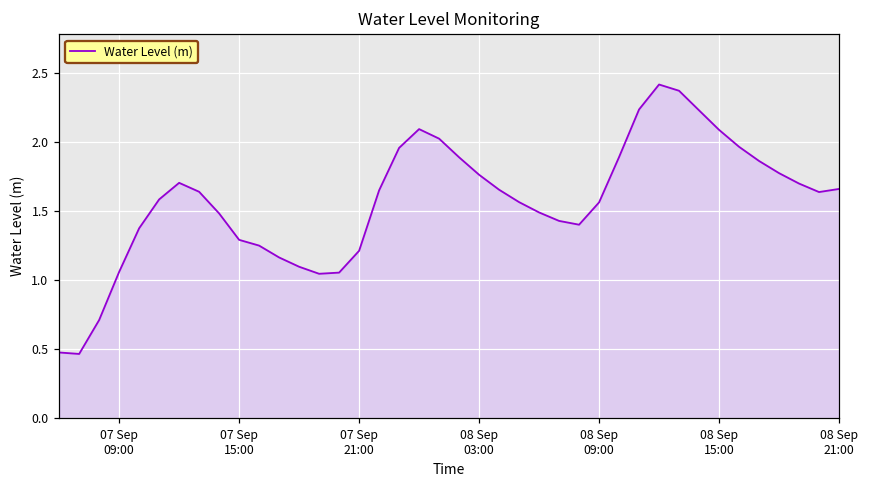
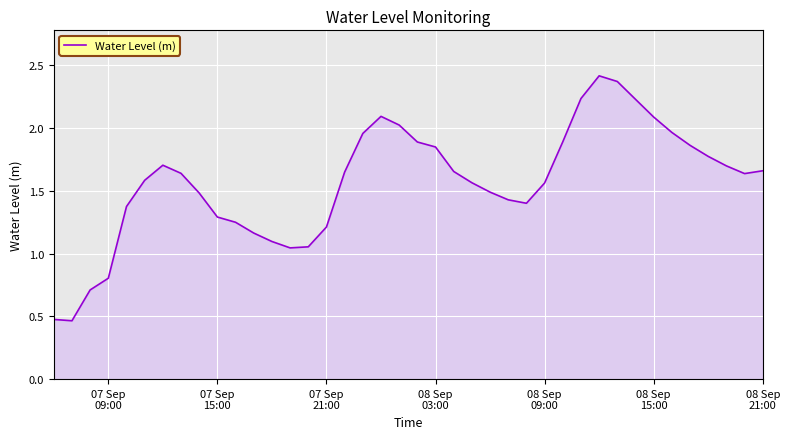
  {
-   "07 Sep 09:00": 1.06,
+   "07 Sep 09:00": 0.80,
    "07 Sep 15:00": 1.29,
    "07 Sep 21:00": 1.21,
-   "08 Sep 03:00": 1.76,
+   "08 Sep 03:00": 1.85,
    "08 Sep 09:00": 1.56,
    "08 Sep 15:00": 2.09,
    "08 Sep 21:00": 1.66
  }
